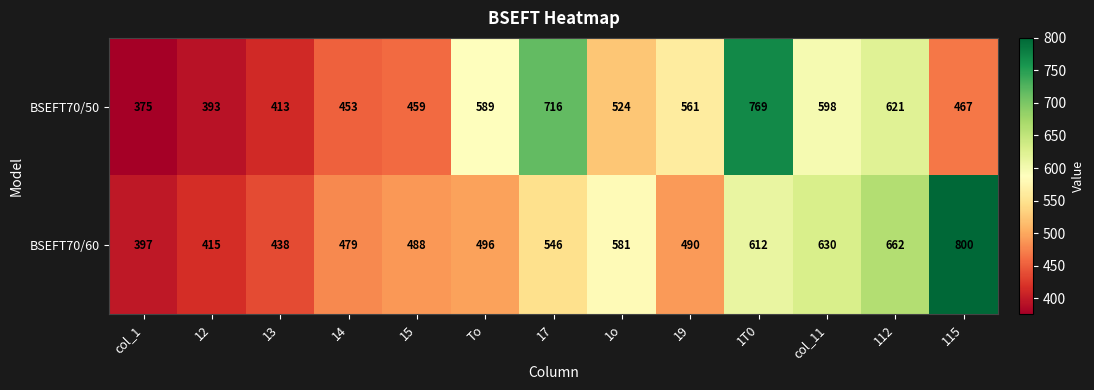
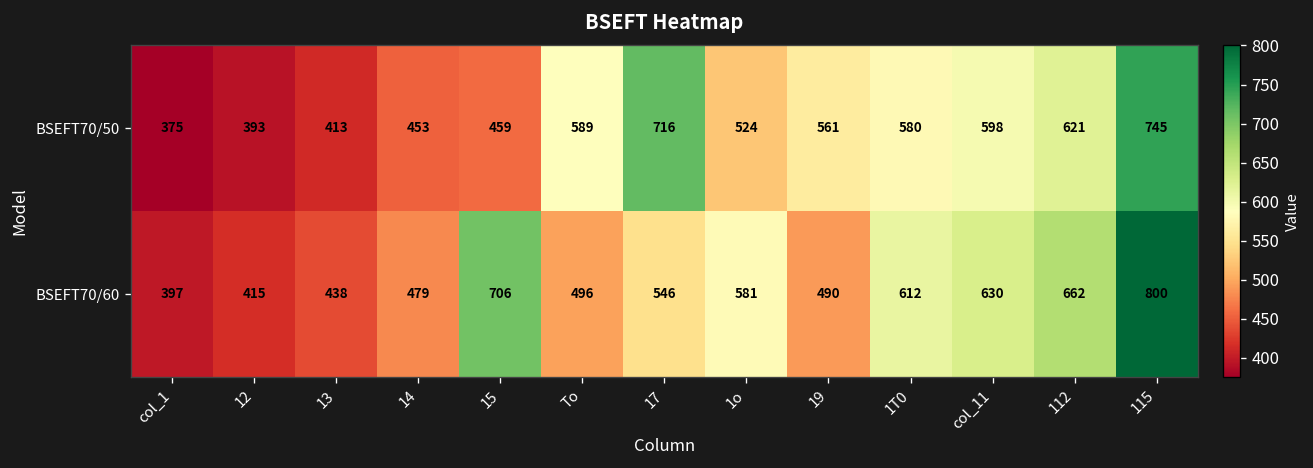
  {
    "BSEFT70/50": {
      "col_1": 375,
      "12": 393,
      "13": 413,
      "14": 453,
      "15": 459,
      "To": 589,
      "17": 716,
      "1o": 524,
      "19": 561,
-     "1T0": 769,
+     "1T0": 580,
      "col_11": 598,
      "112": 621,
-     "115": 467
+     "115": 745
    },
    "BSEFT70/60": {
      "col_1": 397,
      "12": 415,
      "13": 438,
      "14": 479,
-     "15": 488,
+     "15": 706,
      "To": 496,
      "17": 546,
      "1o": 581,
      "19": 490,
      "1T0": 612,
      "col_11": 630,
      "112": 662,
      "115": 800
    }
  }
